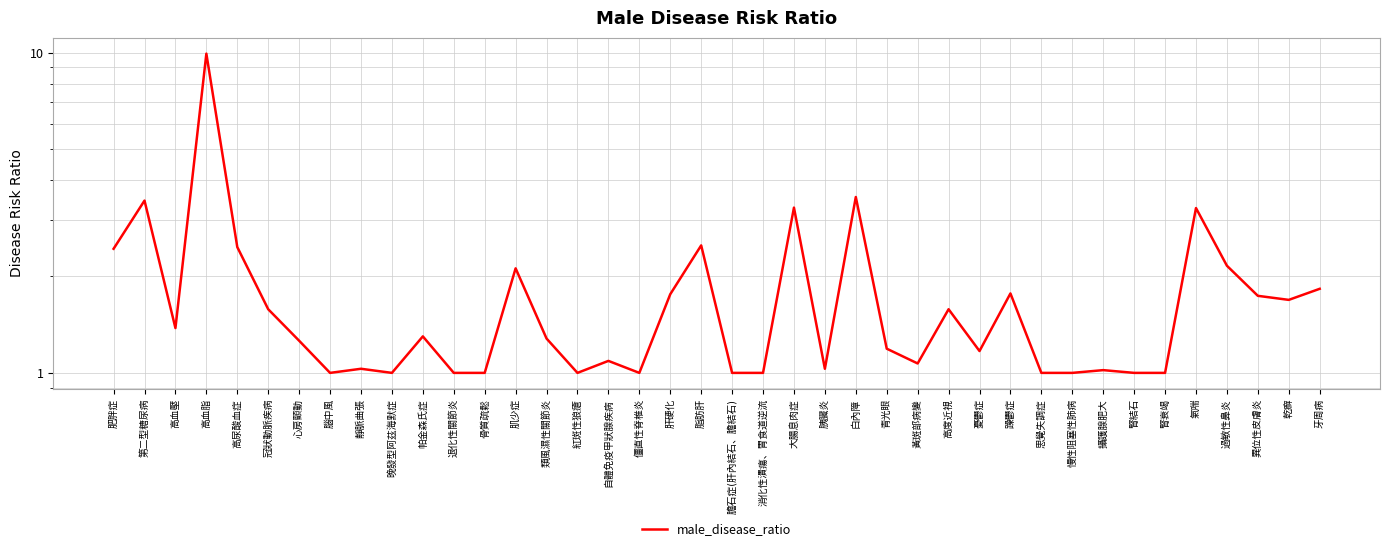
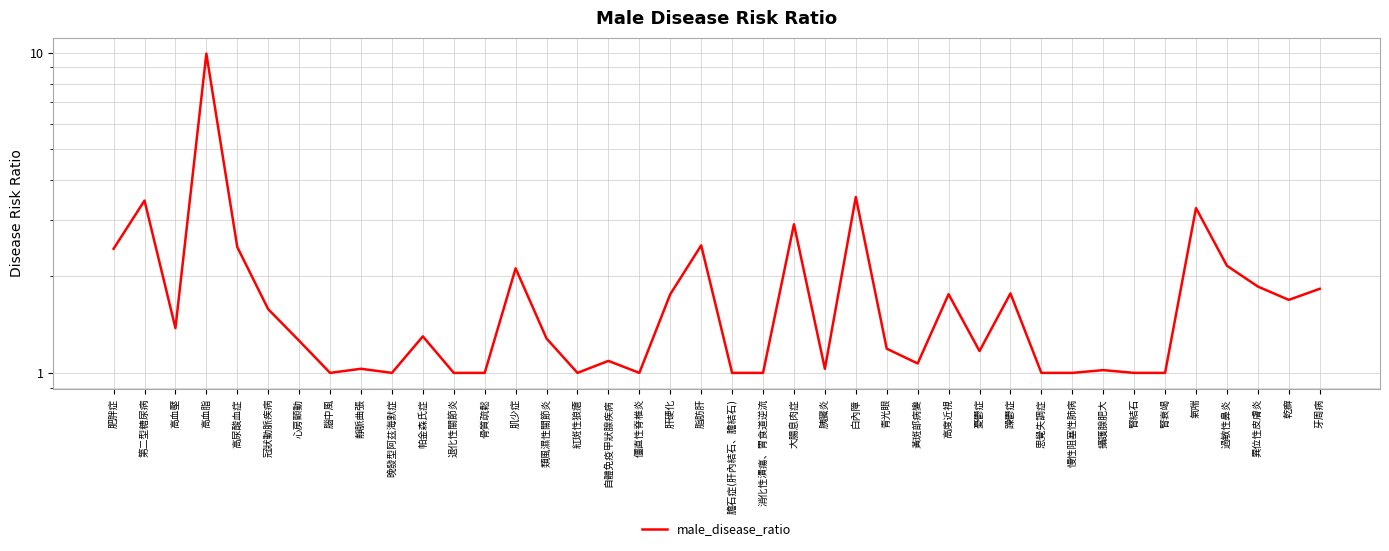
  {
    "肥胖症": 2.4,
    "第二型糖尿病": 3.5,
    "高血壓": 1.4,
    "高血脂": 9.9,
    "高尿酸血症": 2.5,
    "冠狀動脈疾病": 1.6,
    "心房顫動": 1.26,
    "腦中風": 1.0,
    "靜脈曲張": 1.03,
    "晚發型阿茲海默症": 1.0,
    "帕金森氏症": 1.3,
    "退化性關節炎": 1.0,
    "骨質疏鬆": 1.0,
    "肌少症": 2.1,
    "類風濕性關節炎": 1.3,
    "紅斑性狼瘡": 1.0,
    "自體免疫甲狀腺疾病": 1.1,
    "僵直性脊椎炎": 1.0,
    "肝硬化": 1.8,
    "脂肪肝": 2.5,
    "膽石症(肝內結石、膽結石)": 1.0,
    "消化性潰瘍、胃食道逆流": 1.0,
-   "大腸息肉症": 3.3,
+   "大腸息肉症": 2.9,
    "胰臟炎": 1.03,
    "白內障": 3.5,
    "青光眼": 1.2,
    "黃斑部病變": 1.07,
-   "高度近視": 1.6,
+   "高度近視": 1.8,
    "憂鬱症": 1.17,
    "躁鬱症": 1.8,
    "思覺失調症": 1.0,
    "慢性阻塞性肺病": 1.0,
    "攝護腺肥大": 1.02,
    "腎結石": 1.0,
    "腎衰竭": 1.0,
    "氣喘": 3.3,
    "過敏性鼻炎": 2.2,
-   "異位性皮膚炎": 1.7,
+   "異位性皮膚炎": 1.9,
    "乾癬": 1.7,
    "牙周病": 1.8
  }
